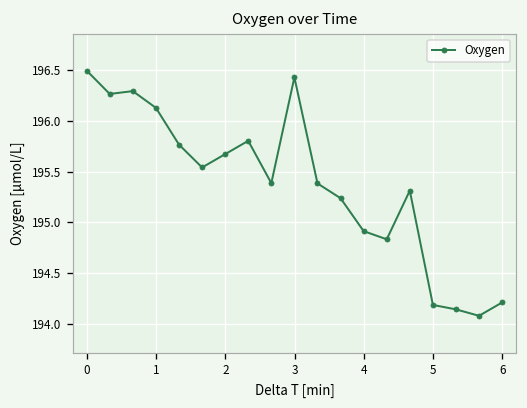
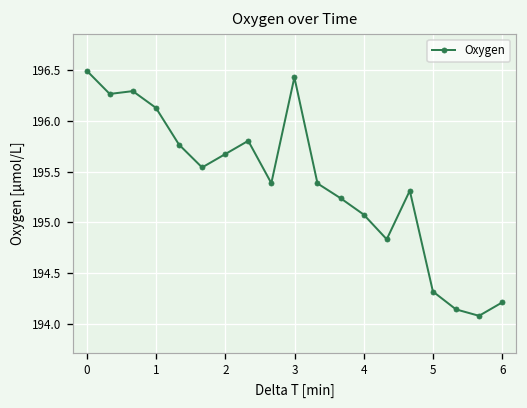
  {
    "0": 196.5,
    "1": 196.1,
    "2": 195.7,
    "3": 196.4,
-   "4": 194.9,
-   "5": 194.2,
+   "4": 195.1,
+   "5": 194.3,
    "6": 194.2
  }
